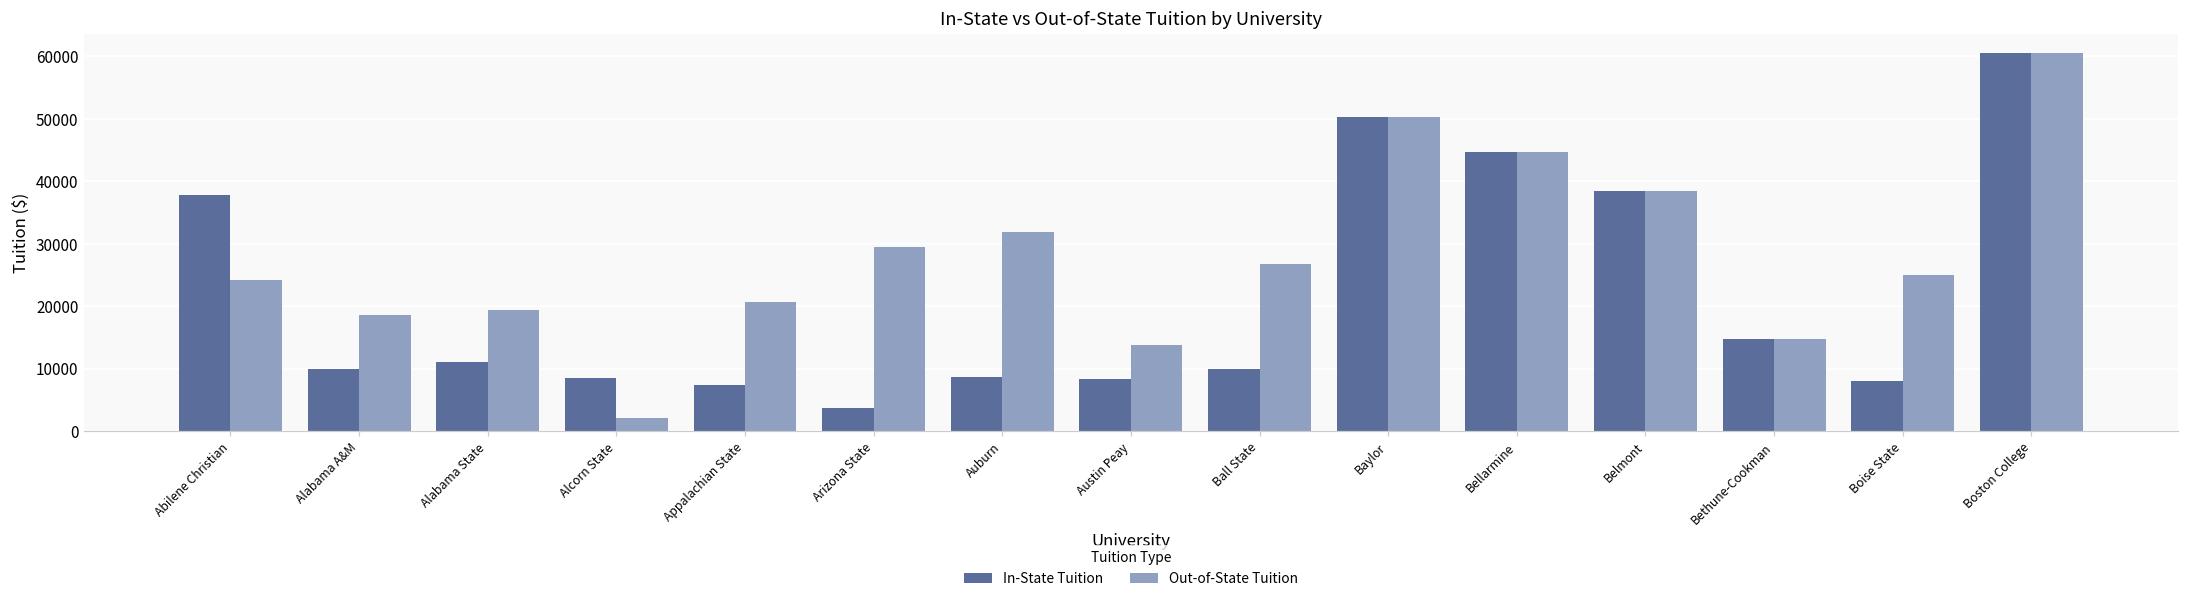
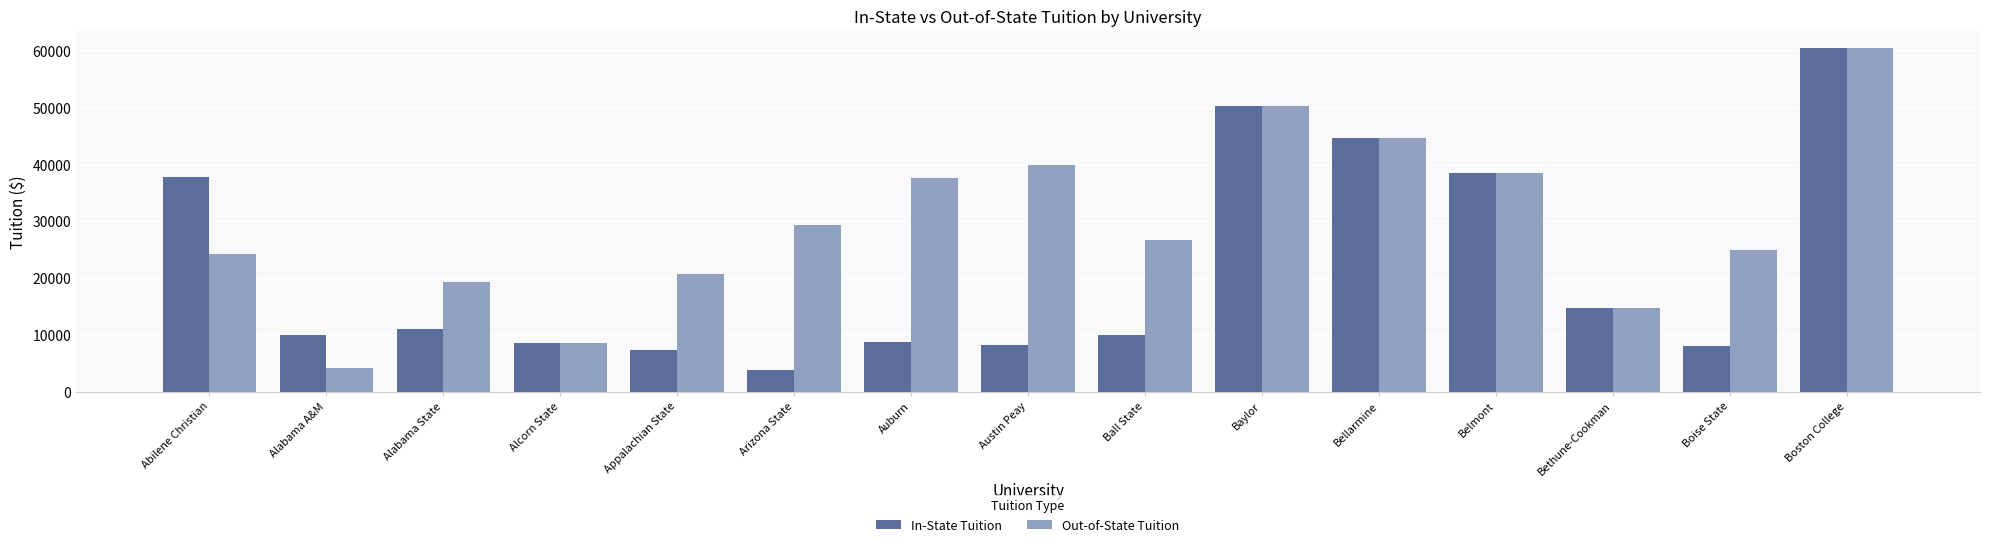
  {
    "In-State Tuition": {
      "Abilene Christian": 38000,
      "Alabama A&M": 10000,
      "Alabama State": 11000,
      "Alcorn State": 9000,
      "Appalachian State": 7000,
      "Arizona State": 4000,
      "Auburn": 9000,
      "Austin Peay": 8000,
      "Ball State": 10000,
      "Baylor": 50000,
      "Bellarmine": 45000,
      "Belmont": 38000,
      "Bethune-Cookman": 15000,
      "Boise State": 8000,
      "Boston College": 61000
    },
    "Out-of-State Tuition": {
      "Abilene Christian": 24000,
-     "Alabama A&M": 19000,
+     "Alabama A&M": 4000,
      "Alabama State": 19000,
-     "Alcorn State": 2000,
+     "Alcorn State": 9000,
      "Appalachian State": 21000,
      "Arizona State": 29000,
-     "Auburn": 32000,
-     "Austin Peay": 14000,
+     "Auburn": 38000,
+     "Austin Peay": 40000,
      "Ball State": 27000,
      "Baylor": 50000,
      "Bellarmine": 45000,
      "Belmont": 38000,
      "Bethune-Cookman": 15000,
      "Boise State": 25000,
      "Boston College": 61000
    }
  }
